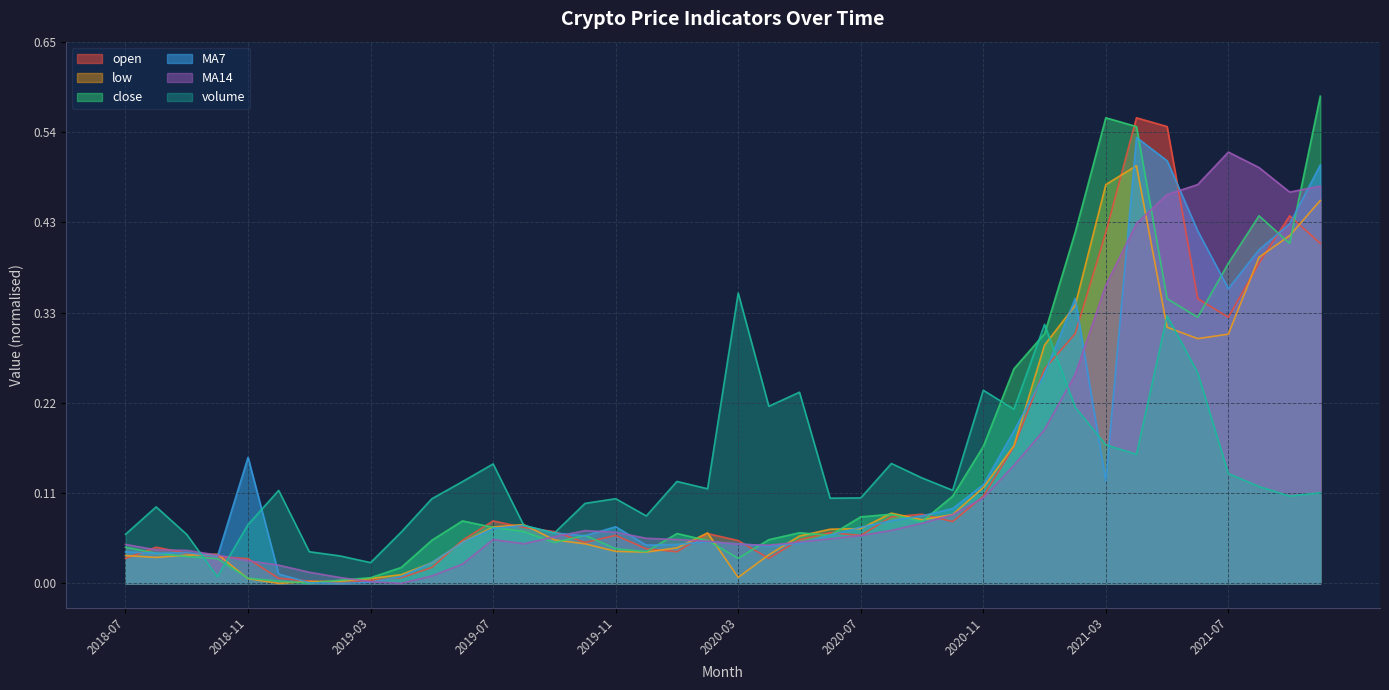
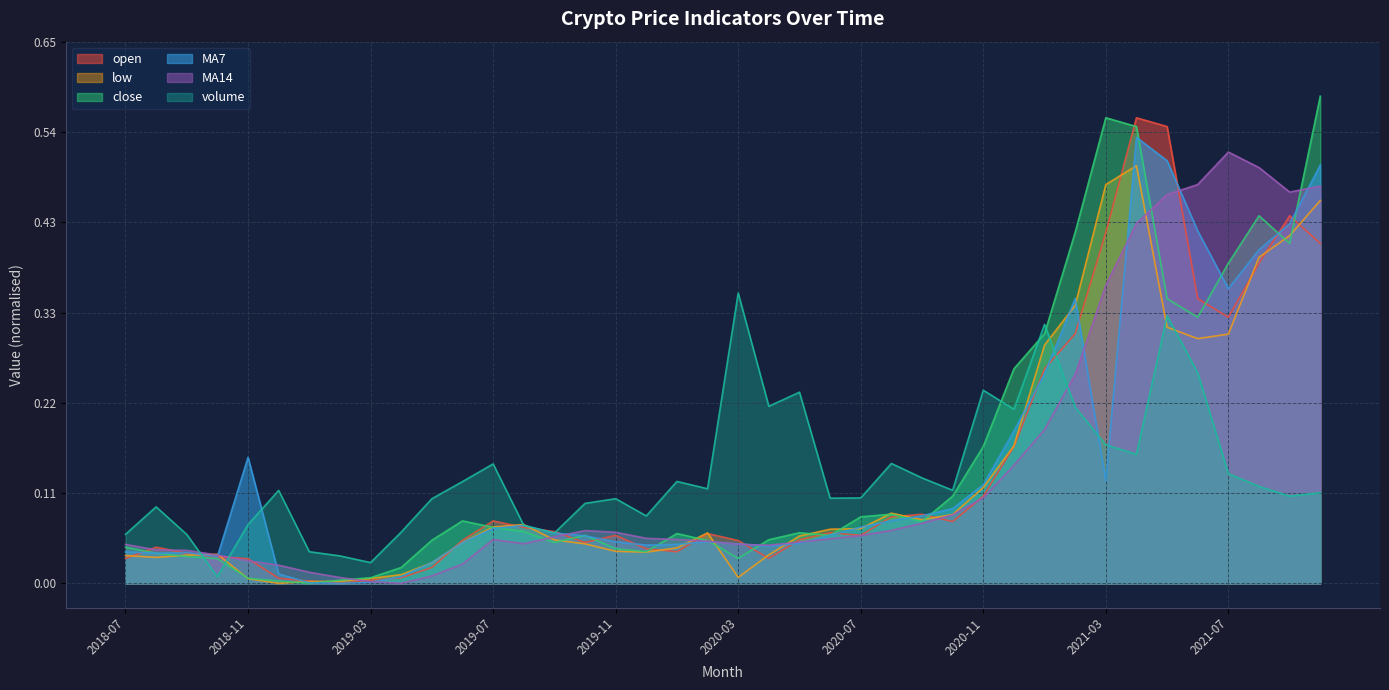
  {
    "MA7": {
      "2018-07": 0.04,
      "2018-11": 0.15,
-     "2019-11": 0.07,
+     "2019-11": 0.05,
      "2020-11": 0.12,
      "2021-03": 0.12,
      "2021-07": 0.35
    },
    "MA14": {
      "2018-07": 0.05,
      "2019-07": 0.05,
      "2019-11": 0.06,
      "2021-03": 0.36,
      "2021-07": 0.52
    }
  }
